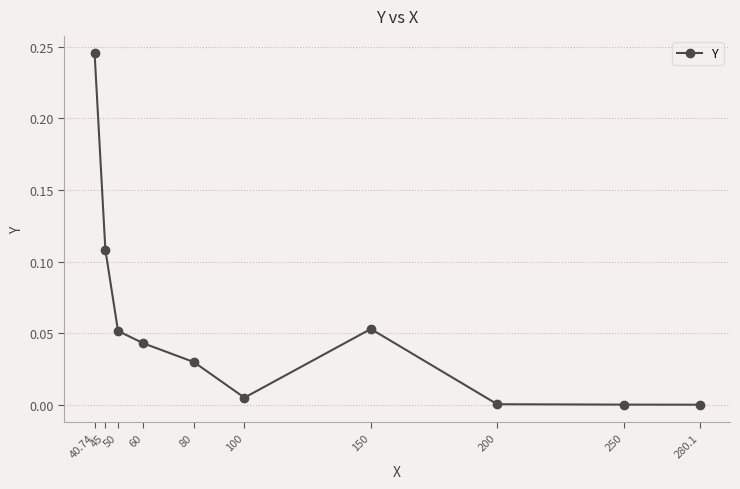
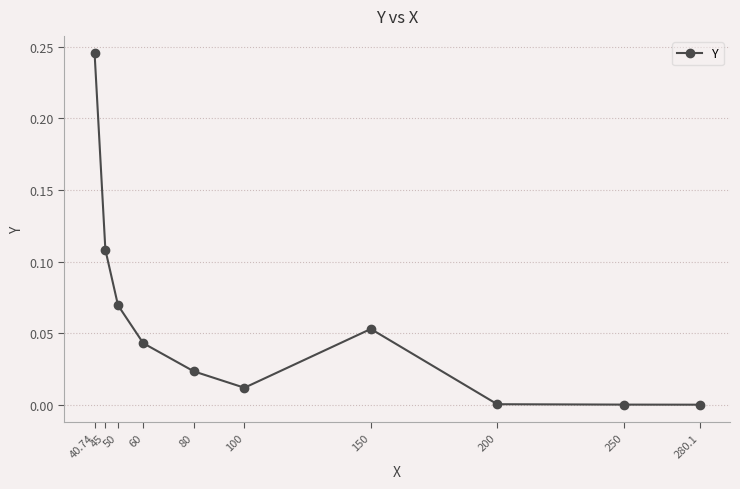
  {
    "40.74": 0.245,
    "45": 0.108,
-   "50": 0.052,
+   "50": 0.069,
    "60": 0.043,
-   "80": 0.030,
-   "100": 0.005,
+   "80": 0.023,
+   "100": 0.012,
    "150": 0.053,
    "200": 0.000,
    "250": 0.000,
    "280.1": 0.000
  }
